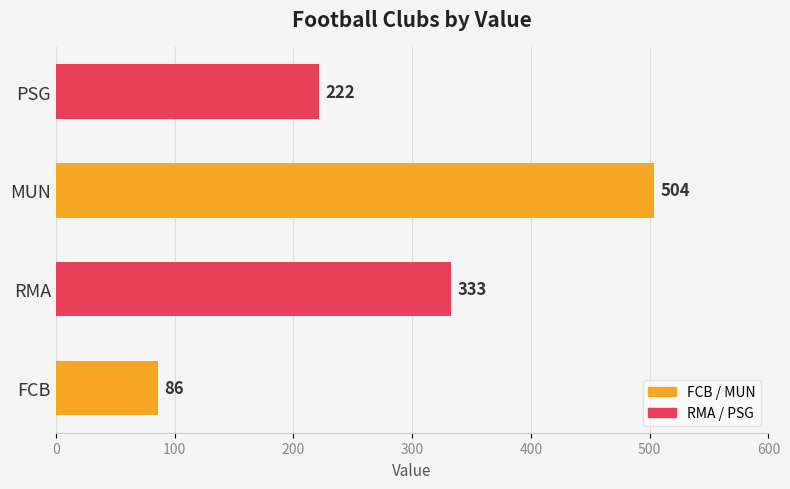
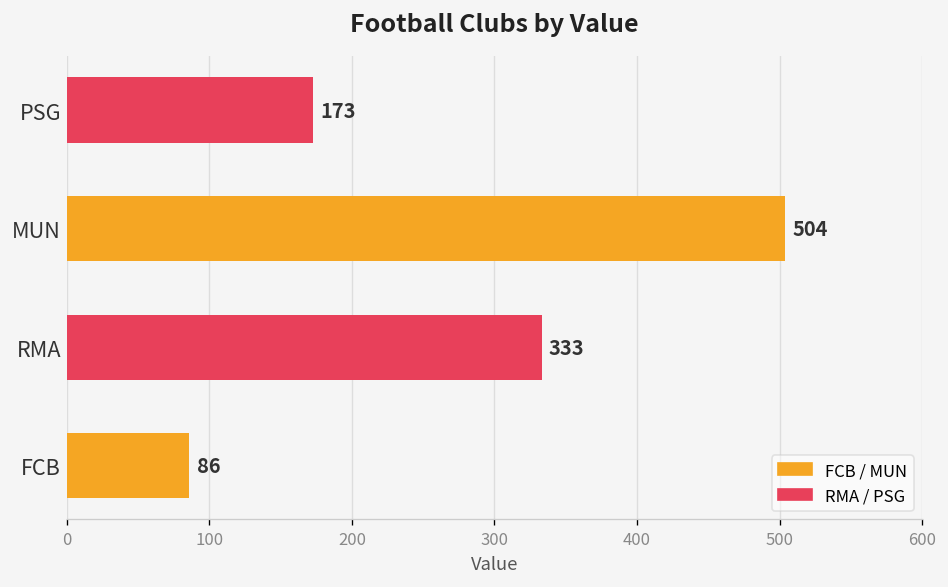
  {
-   "PSG": 222,
+   "PSG": 173,
    "MUN": 504,
    "RMA": 333,
    "FCB": 86
  }
